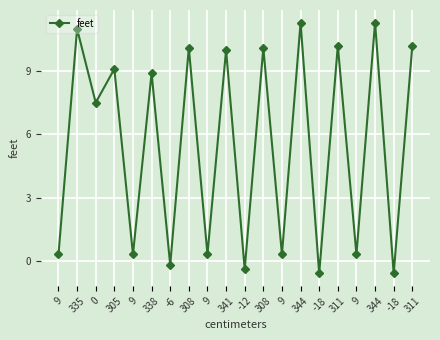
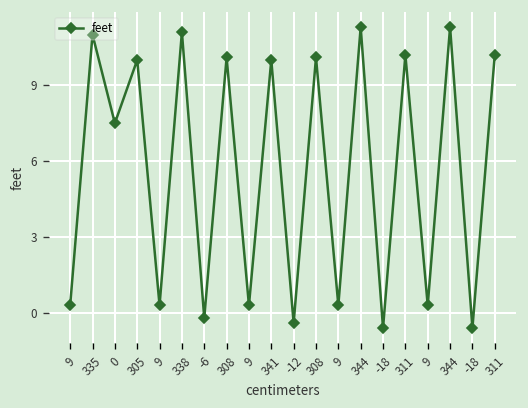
  {
    "0": 7.5,
-   "305": 9.1,
-   "338": 8.9,
+   "305": 10.0,
+   "338": 11.1,
    "-6": -0.2,
    "341": 10.0,
    "-12": -0.4
  }
